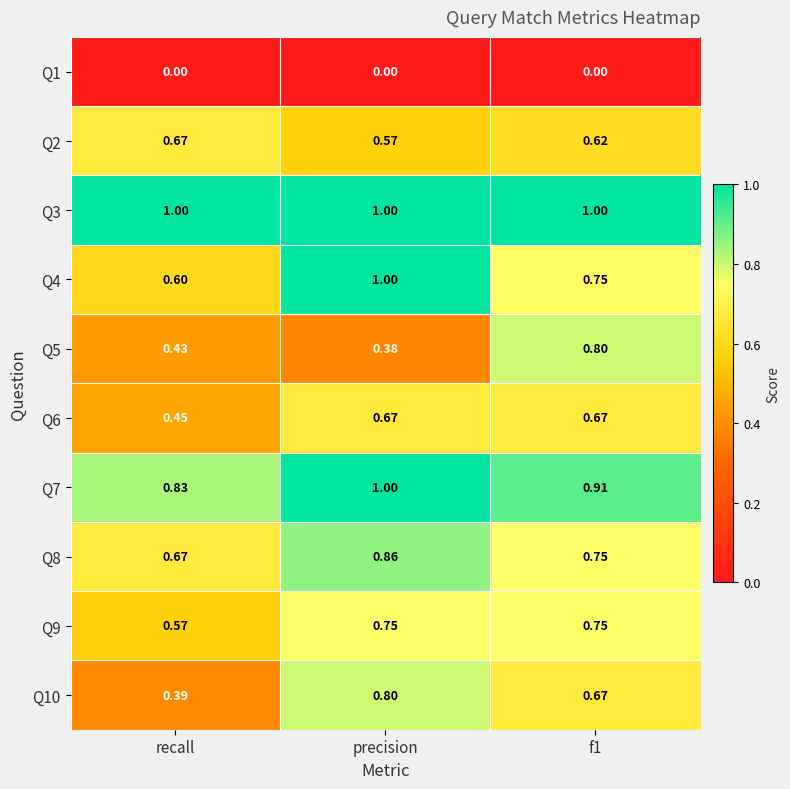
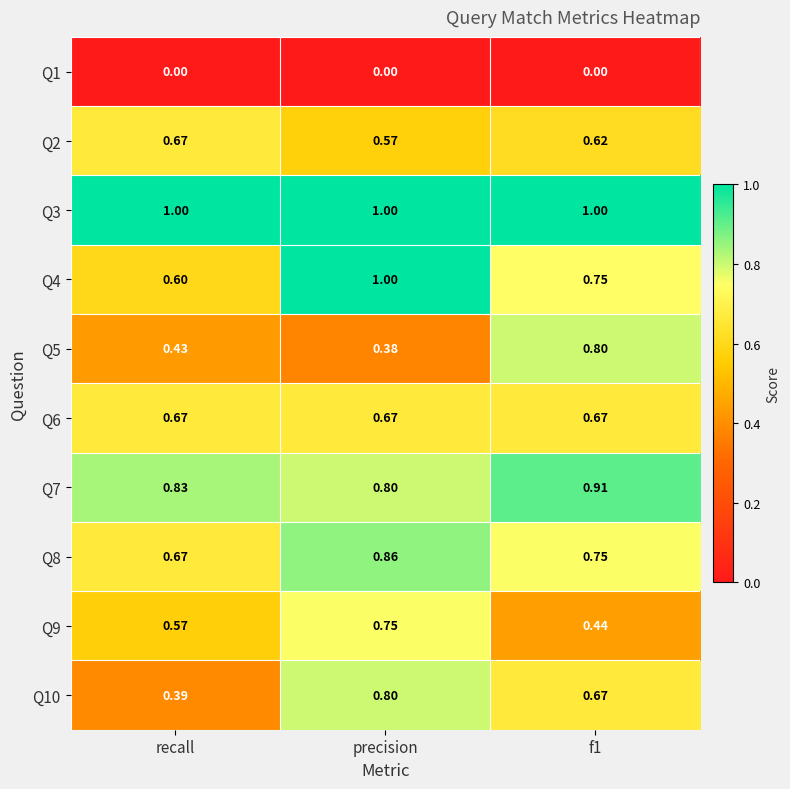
  {
    "Q1": {
      "recall": 0.00,
      "precision": 0.00,
      "f1": 0.00
    },
    "Q2": {
      "recall": 0.67,
      "precision": 0.57,
      "f1": 0.62
    },
    "Q3": {
      "recall": 1.00,
      "precision": 1.00,
      "f1": 1.00
    },
    "Q4": {
      "recall": 0.60,
      "precision": 1.00,
      "f1": 0.75
    },
    "Q5": {
      "recall": 0.43,
      "precision": 0.38,
      "f1": 0.80
    },
    "Q6": {
-     "recall": 0.45,
+     "recall": 0.67,
      "precision": 0.67,
      "f1": 0.67
    },
    "Q7": {
      "recall": 0.83,
-     "precision": 1.00,
+     "precision": 0.80,
      "f1": 0.91
    },
    "Q8": {
      "recall": 0.67,
      "precision": 0.86,
      "f1": 0.75
    },
    "Q9": {
      "recall": 0.57,
      "precision": 0.75,
-     "f1": 0.75
+     "f1": 0.44
    },
    "Q10": {
      "recall": 0.39,
      "precision": 0.80,
      "f1": 0.67
    }
  }
